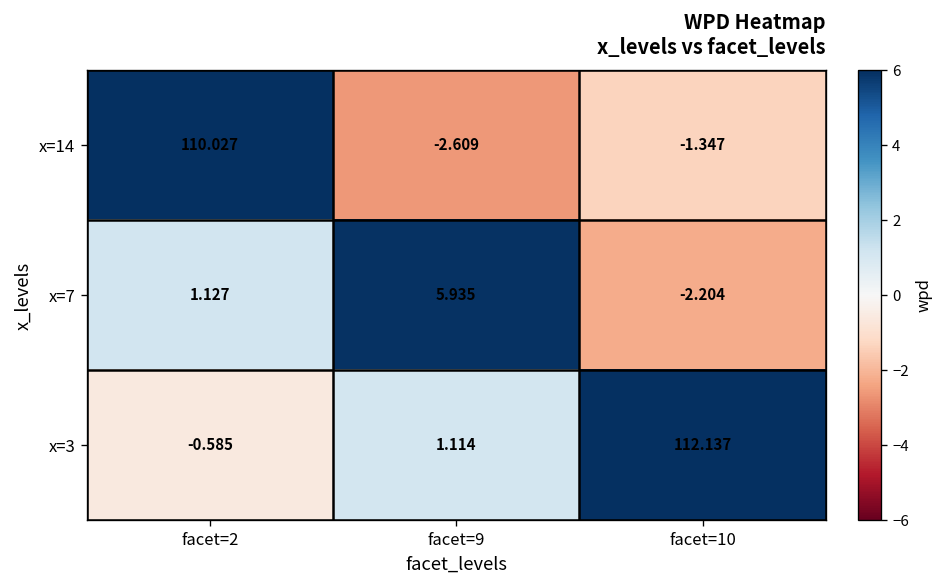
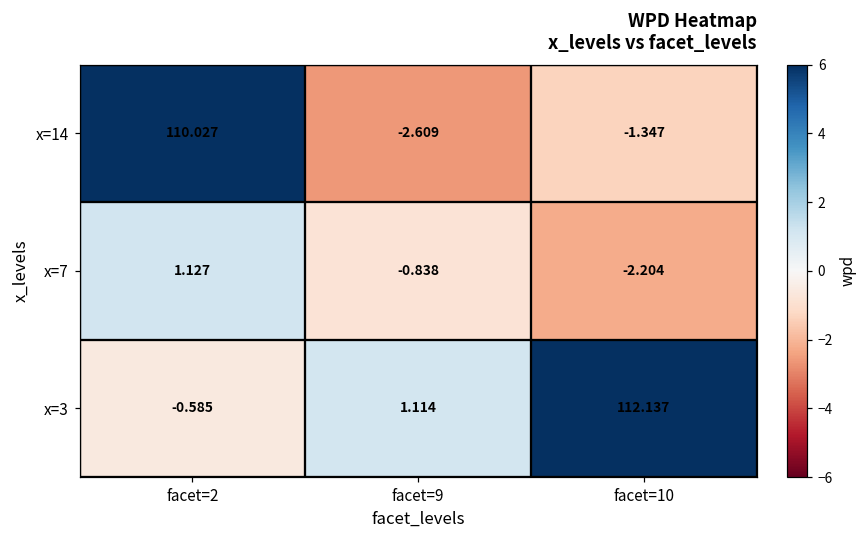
  {
    "x=14": {
      "facet=2": 110.027,
      "facet=9": -2.609,
      "facet=10": -1.347
    },
    "x=7": {
      "facet=2": 1.127,
-     "facet=9": 5.935,
+     "facet=9": -0.838,
      "facet=10": -2.204
    },
    "x=3": {
      "facet=2": -0.585,
      "facet=9": 1.114,
      "facet=10": 112.137
    }
  }
